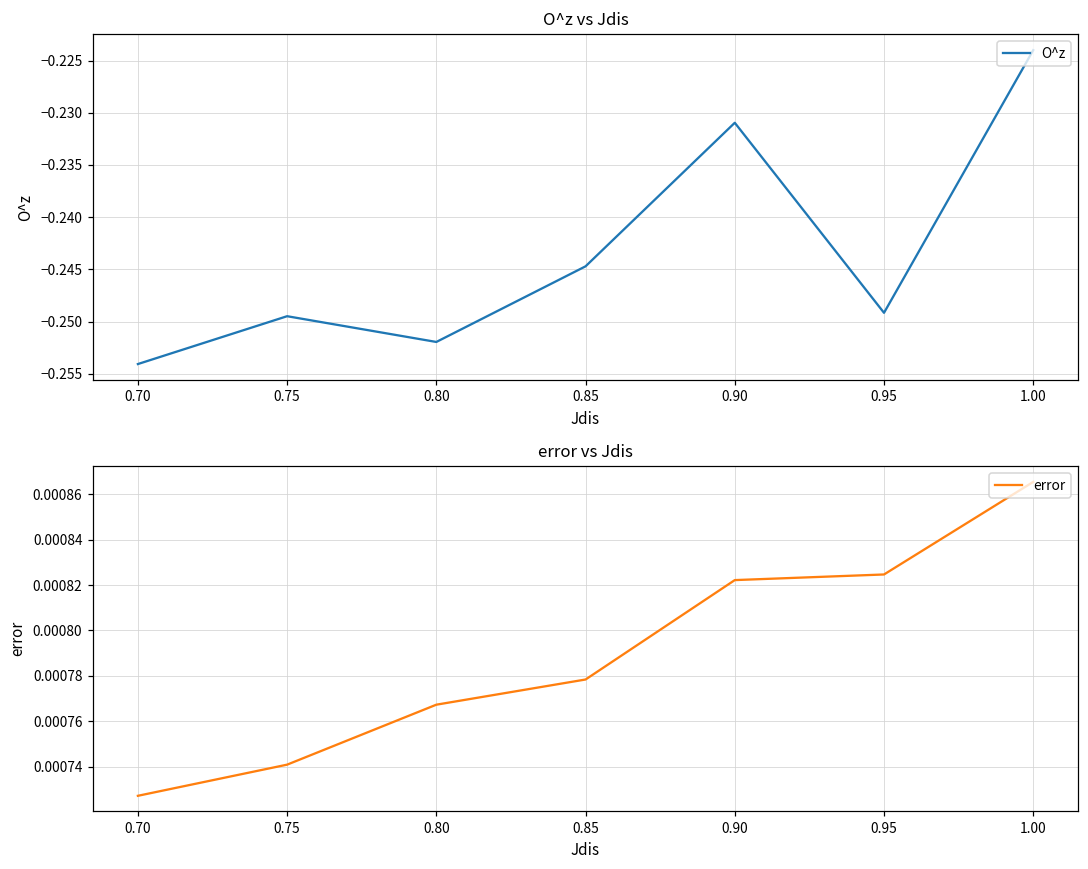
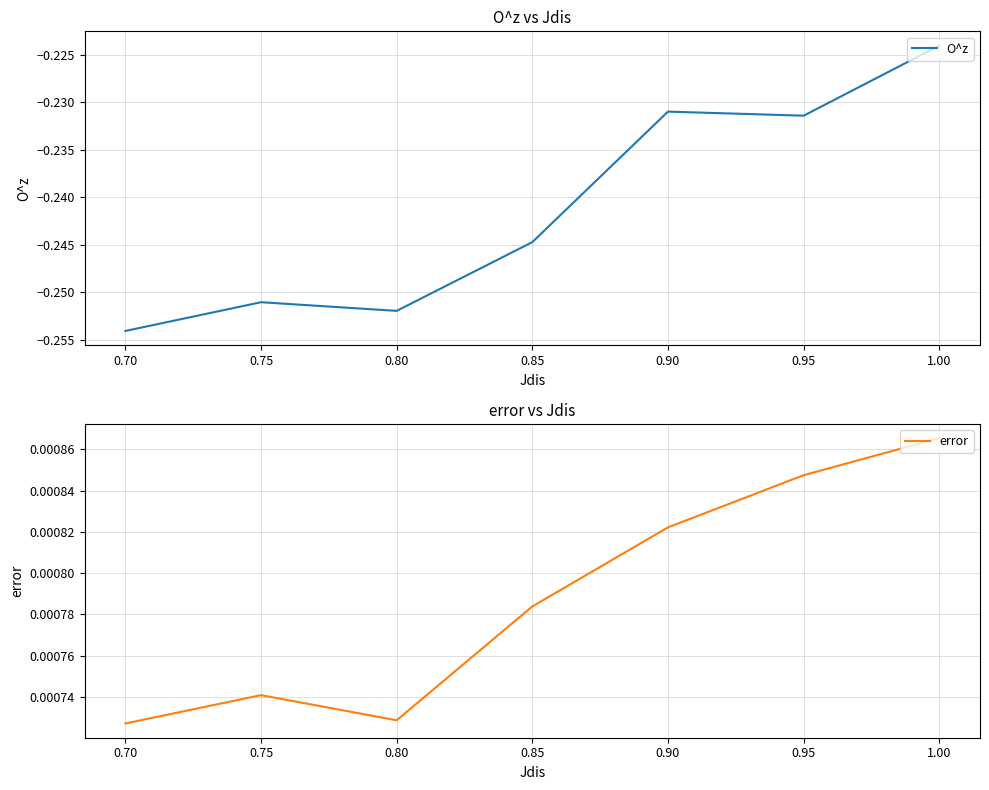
  {
    "O^z vs Jdis": {
      "0.70": -0.254,
-     "0.75": -0.249,
+     "0.75": -0.251,
      "0.80": -0.252,
      "0.85": -0.245,
      "0.90": -0.231,
-     "0.95": -0.249
+     "0.95": -0.231
    },
    "error vs Jdis": {
      "0.70": 0.000727,
      "0.75": 0.000741,
-     "0.80": 0.000767,
-     "0.85": 0.000778,
+     "0.80": 0.000729,
+     "0.85": 0.000784,
      "0.90": 0.000822,
-     "0.95": 0.000825
+     "0.95": 0.000847
    }
  }
